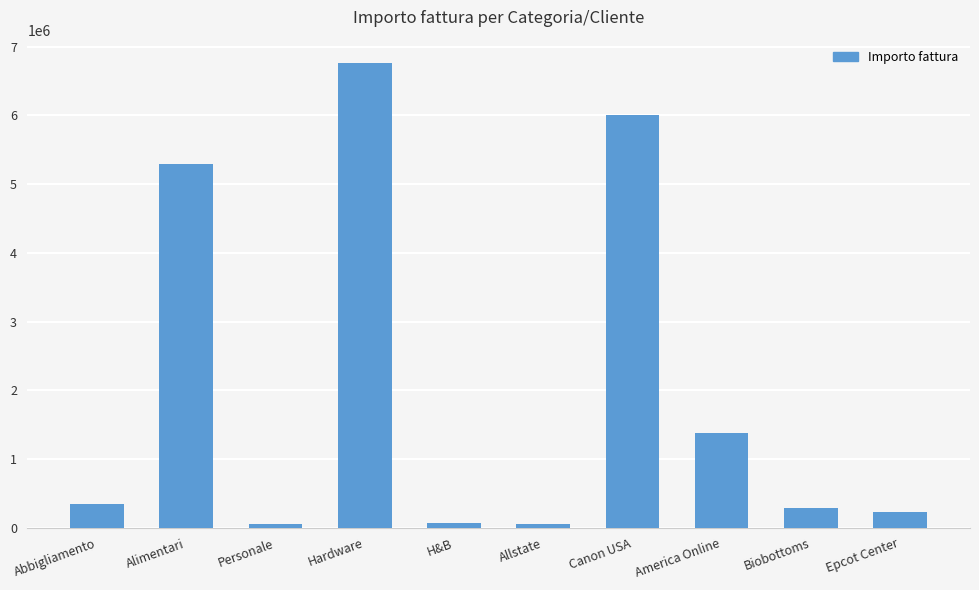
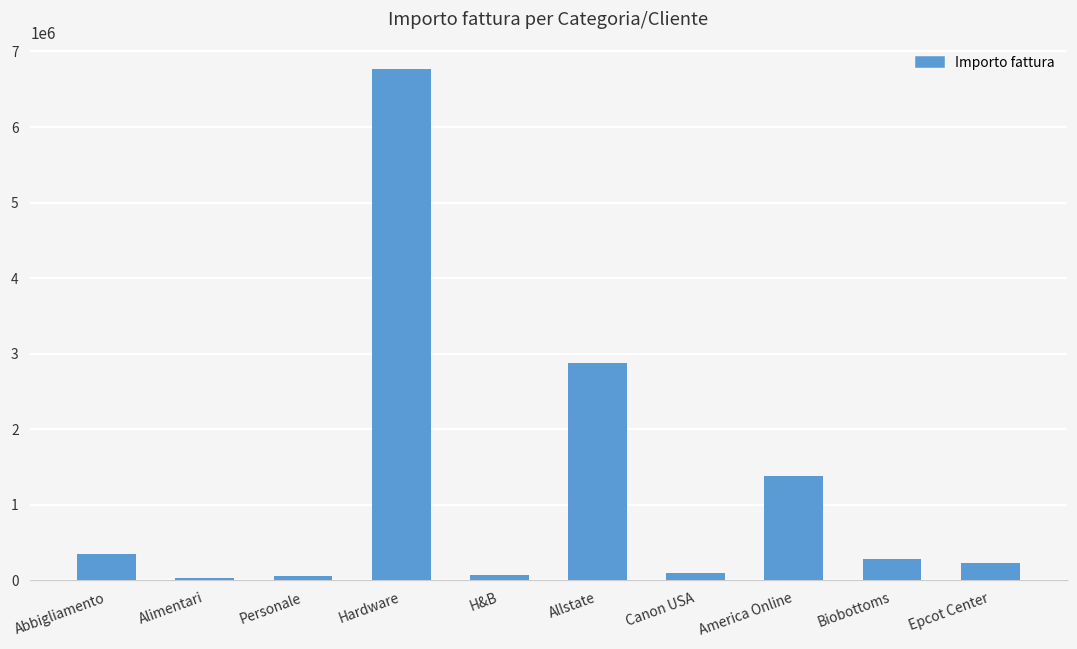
  {
    "Abbigliamento": 300000,
-   "Alimentari": 5300000,
+   "Alimentari": 0,
    "Personale": 100000,
    "Hardware": 6800000,
    "H&B": 100000,
-   "Allstate": 100000,
-   "Canon USA": 6000000,
+   "Allstate": 2900000,
+   "Canon USA": 100000,
    "America Online": 1400000,
    "Biobottoms": 300000,
    "Epcot Center": 200000
  }
